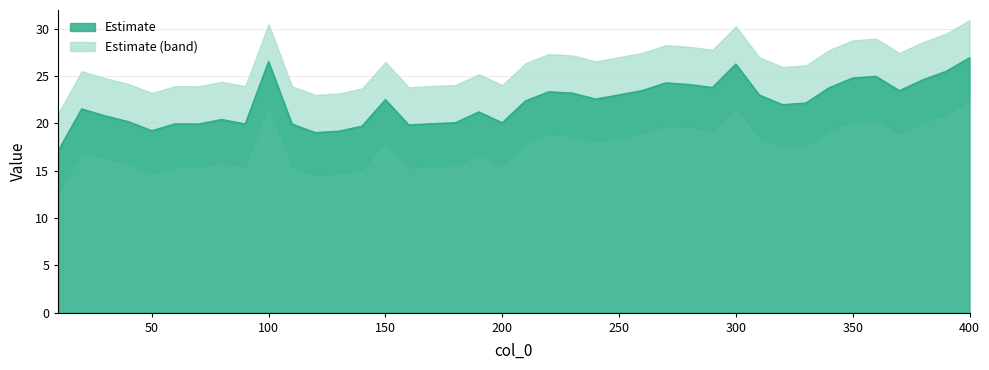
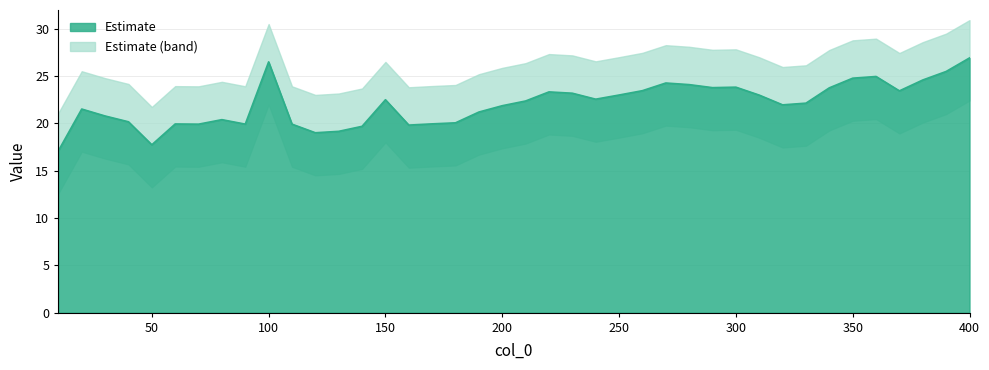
  {
    "Estimate": {
-     "50": 19,
+     "50": 18,
      "100": 27,
      "150": 23,
-     "200": 20,
+     "200": 22,
      "250": 23,
-     "300": 26,
+     "300": 24,
      "350": 25,
      "400": 27
    }
  }
